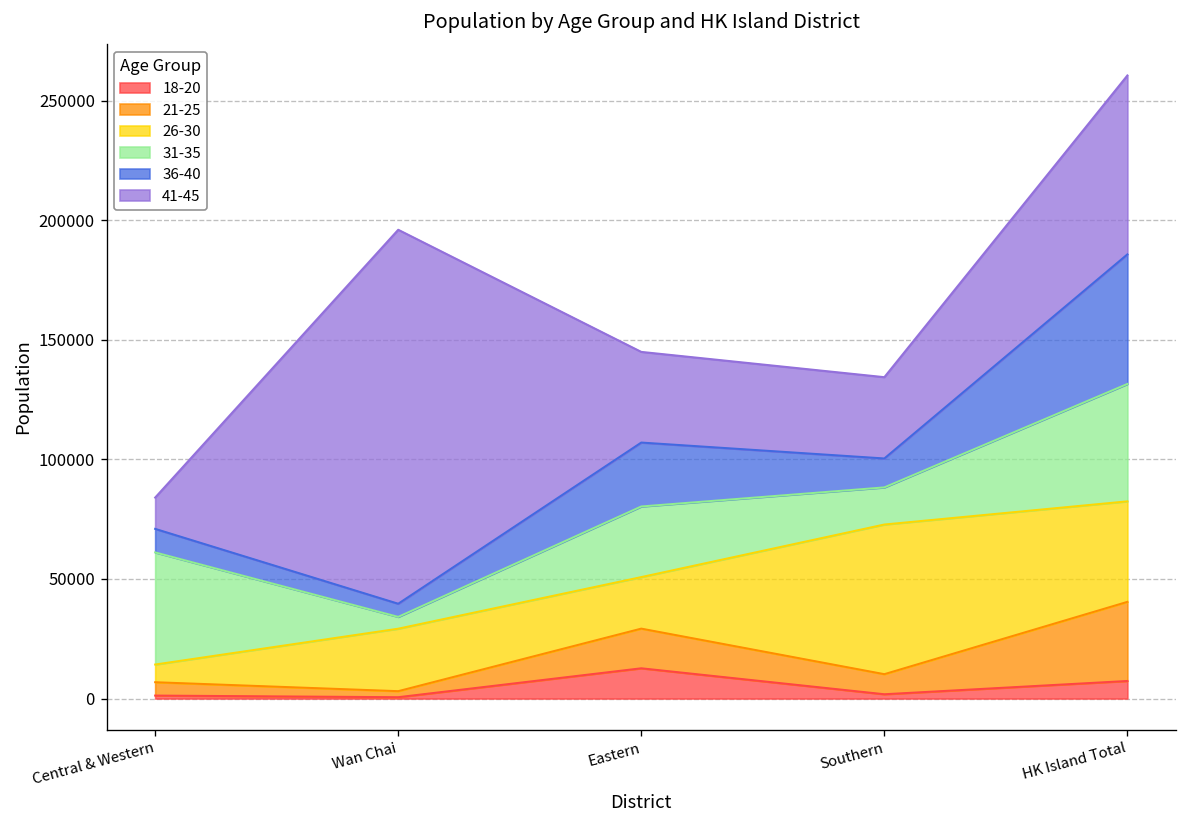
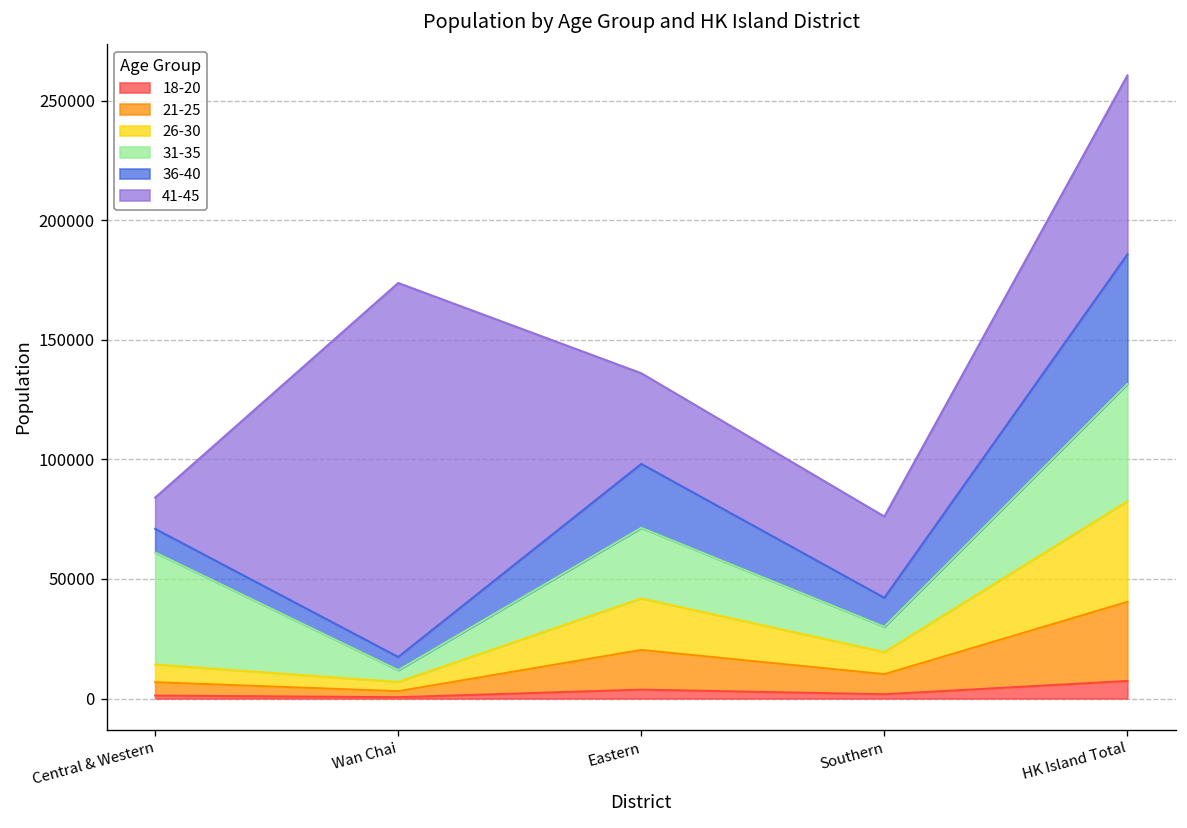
  {
    "18-20": {
      "Central & Western": 1000,
      "Wan Chai": 1000,
-     "Eastern": 13000,
+     "Eastern": 4000,
      "Southern": 2000,
      "HK Island Total": 7000
    },
    "21-25": {
      "Central & Western": 6000,
      "Wan Chai": 3000,
      "Eastern": 17000,
      "Southern": 8000,
      "HK Island Total": 33000
    },
    "26-30": {
      "Central & Western": 7000,
-     "Wan Chai": 26000,
+     "Wan Chai": 4000,
      "Eastern": 22000,
-     "Southern": 63000,
+     "Southern": 9000,
      "HK Island Total": 42000
    },
    "31-35": {
      "Central & Western": 47000,
      "Wan Chai": 5000,
      "Eastern": 30000,
-     "Southern": 16000,
+     "Southern": 11000,
      "HK Island Total": 49000
    },
    "36-40": {
      "Central & Western": 10000,
      "Wan Chai": 5000,
      "Eastern": 27000,
      "Southern": 12000,
      "HK Island Total": 54000
    },
    "41-45": {
      "Central & Western": 13000,
      "Wan Chai": 156000,
      "Eastern": 38000,
      "Southern": 34000,
      "HK Island Total": 75000
    }
  }
